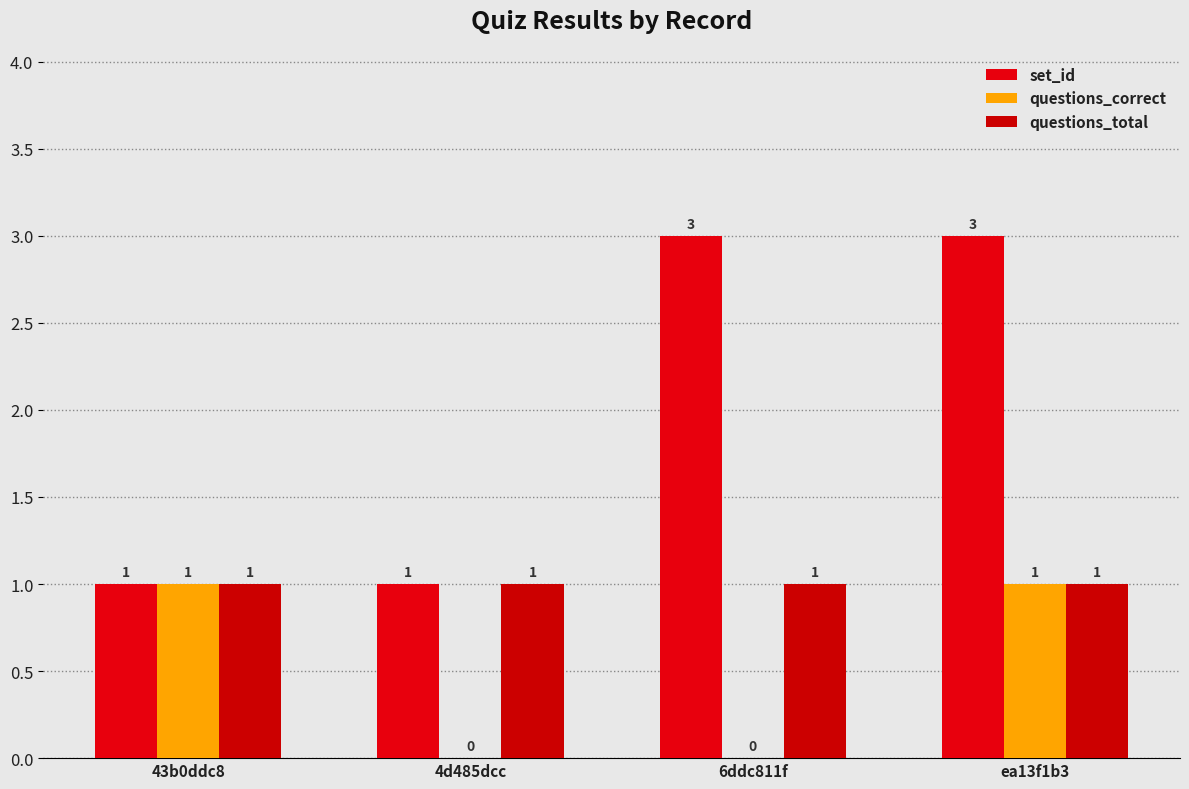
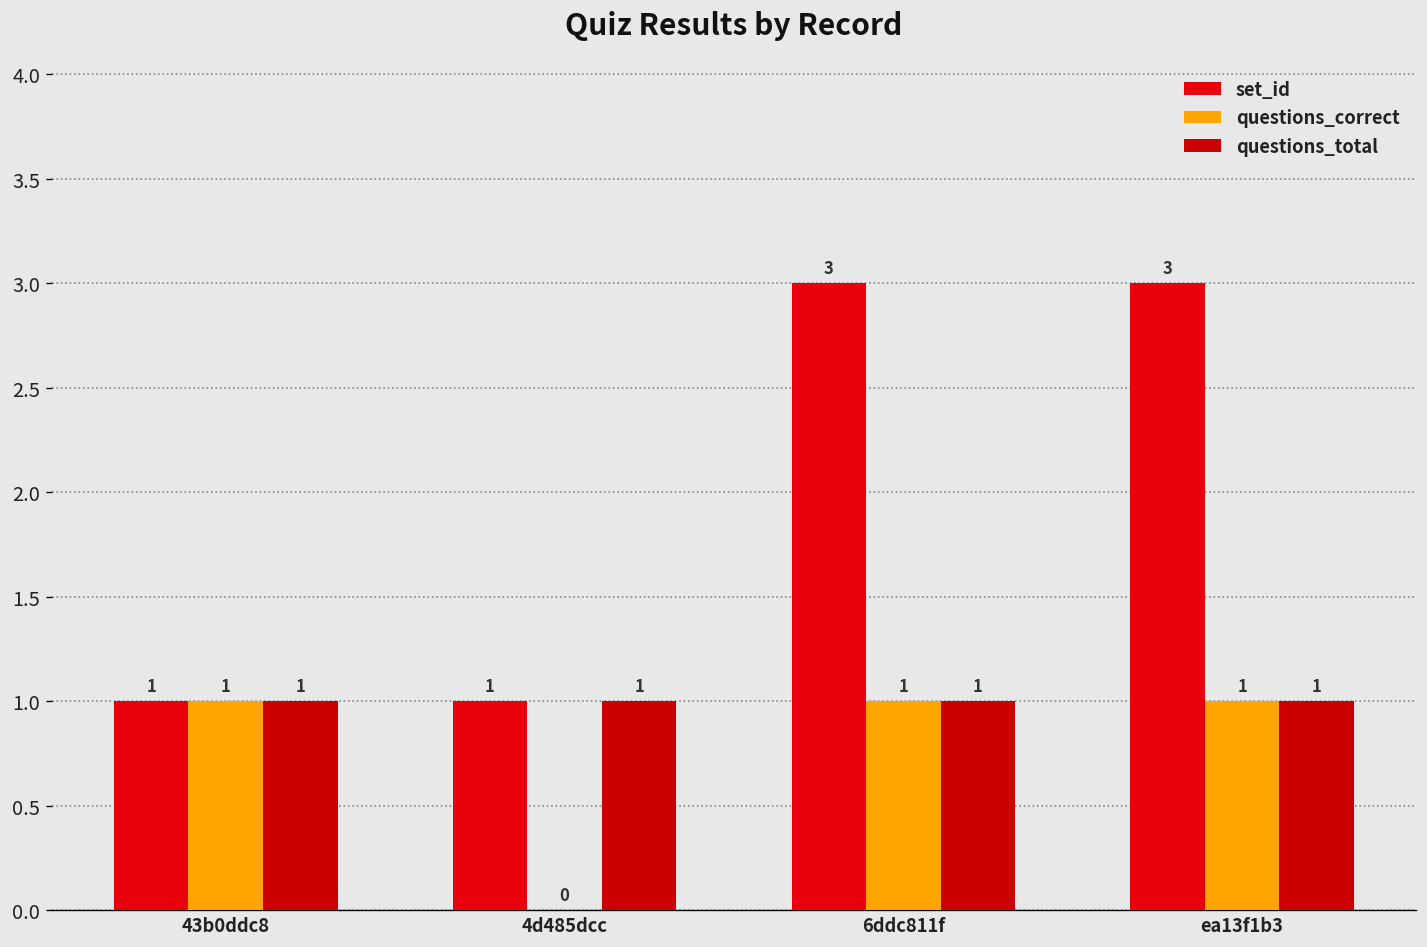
  {
    "questions_correct": {
      "43b0ddc8": 1,
      "4d485dcc": 0,
-     "6ddc811f": 0,
+     "6ddc811f": 1,
      "ea13f1b3": 1
    }
  }
